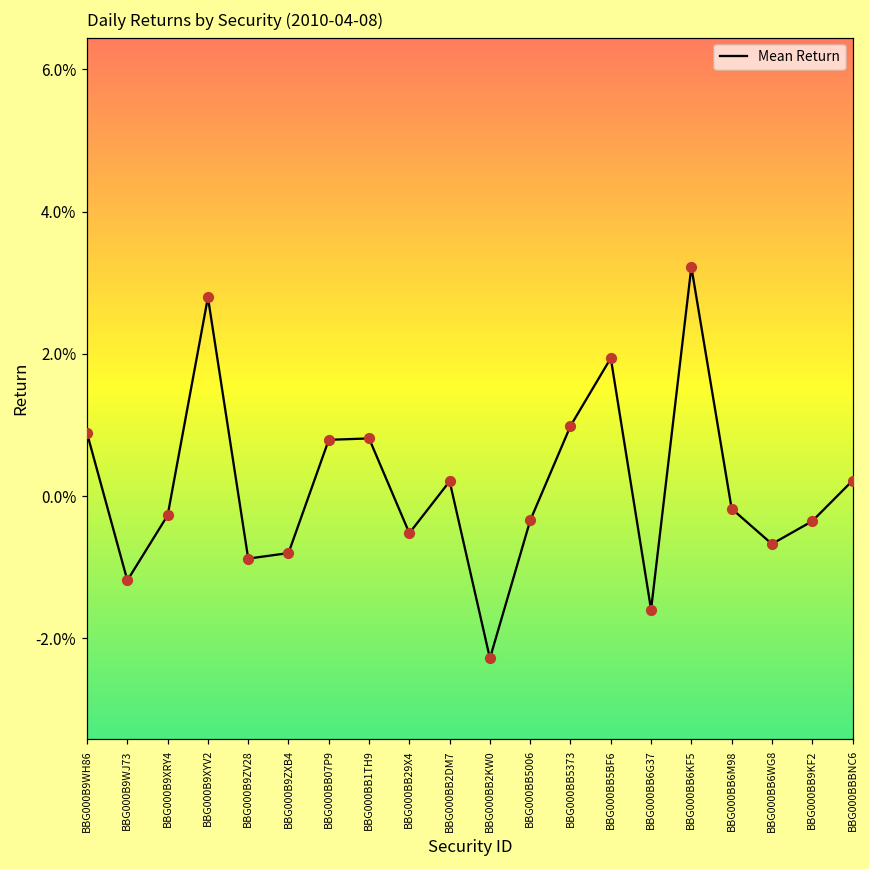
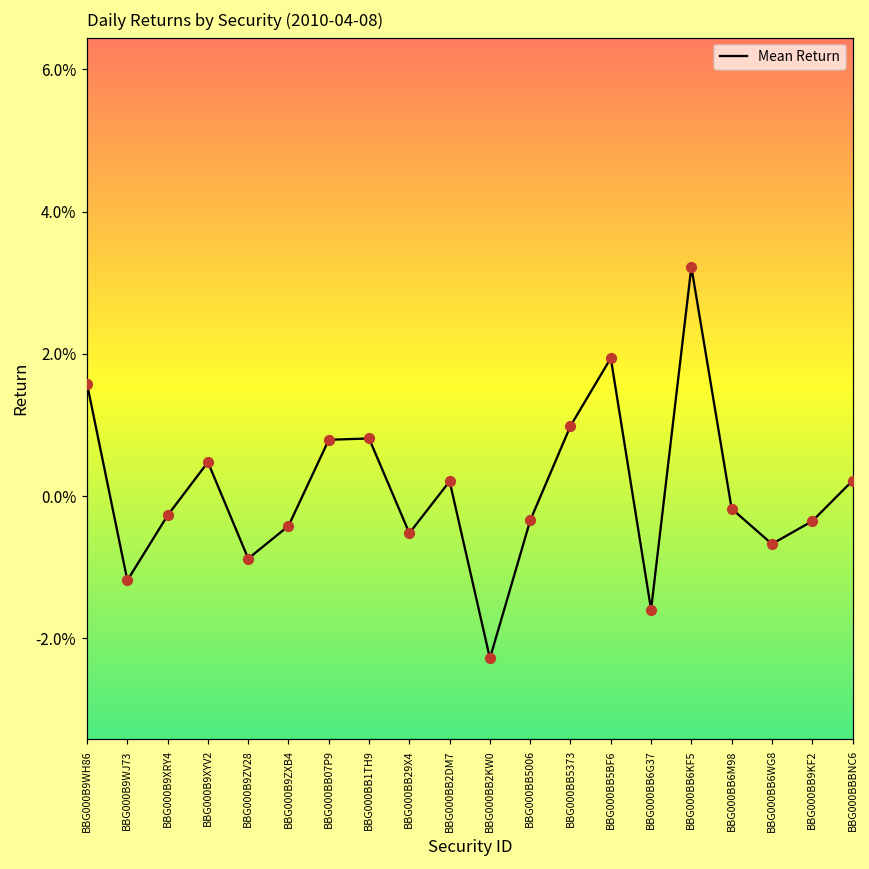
  {
-   "BBG000B9WH86": "0.9%",
+   "BBG000B9WH86": "1.6%",
    "BBG000B9WJ73": "-1.2%",
    "BBG000B9XRY4": "-0.3%",
-   "BBG000B9XYV2": "2.8%",
+   "BBG000B9XYV2": "0.5%",
    "BBG000B9ZV28": "-0.9%",
-   "BBG000B9ZXB4": "-0.8%",
+   "BBG000B9ZXB4": "-0.4%",
    "BBG000BB07P9": "0.8%",
    "BBG000BB1TH9": "0.8%",
    "BBG000BB29X4": "-0.5%",
    "BBG000BB2DM7": "0.2%",
    "BBG000BB2KW0": "-2.3%",
    "BBG000BB5006": "-0.3%",
    "BBG000BB5373": "1.0%",
    "BBG000BB5BF6": "1.9%",
    "BBG000BB6G37": "-1.6%",
    "BBG000BB6KF5": "3.2%",
    "BBG000BB6M98": "-0.2%",
    "BBG000BB6WG8": "-0.7%",
    "BBG000BB9KF2": "-0.4%",
    "BBG000BBBNC6": "0.2%"
  }
